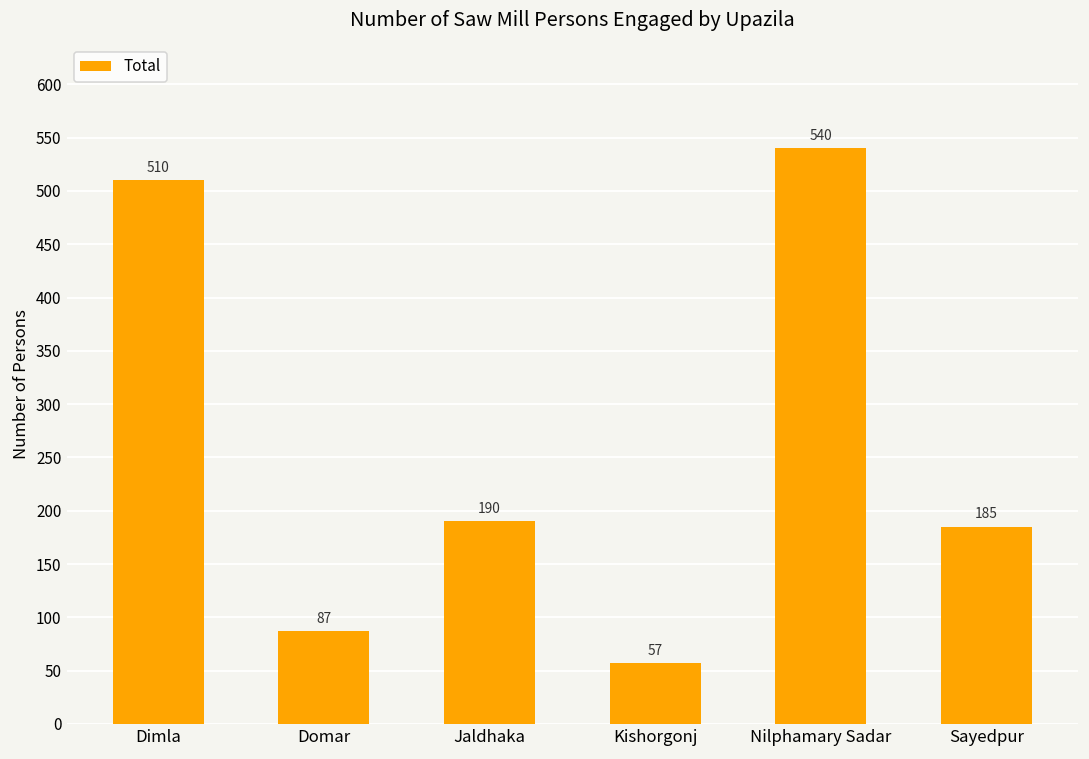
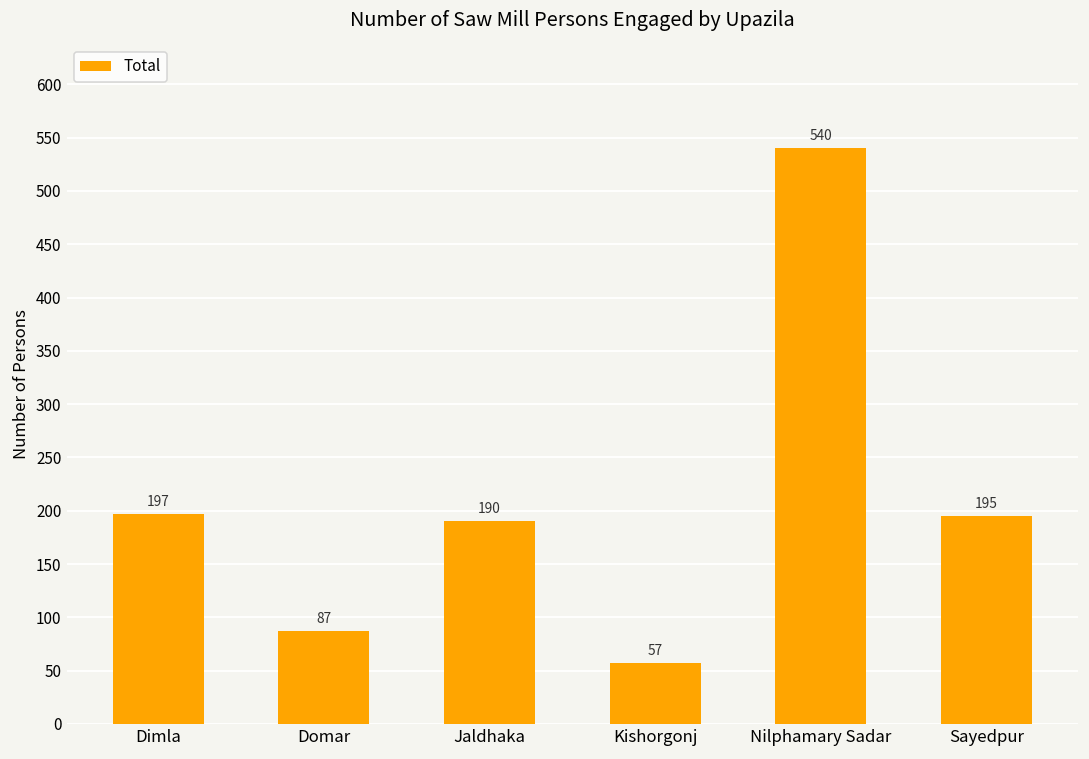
  {
-   "Dimla": 510,
+   "Dimla": 197,
    "Domar": 87,
    "Jaldhaka": 190,
    "Kishorgonj": 57,
    "Nilphamary Sadar": 540,
-   "Sayedpur": 185
+   "Sayedpur": 195
  }
